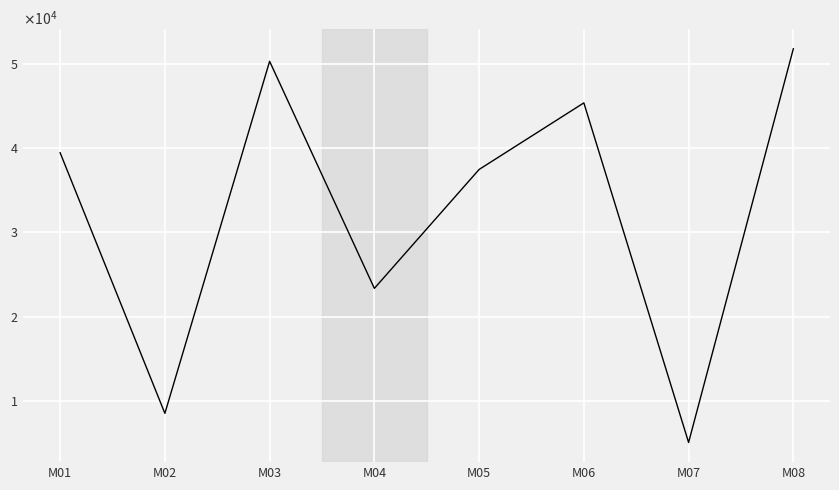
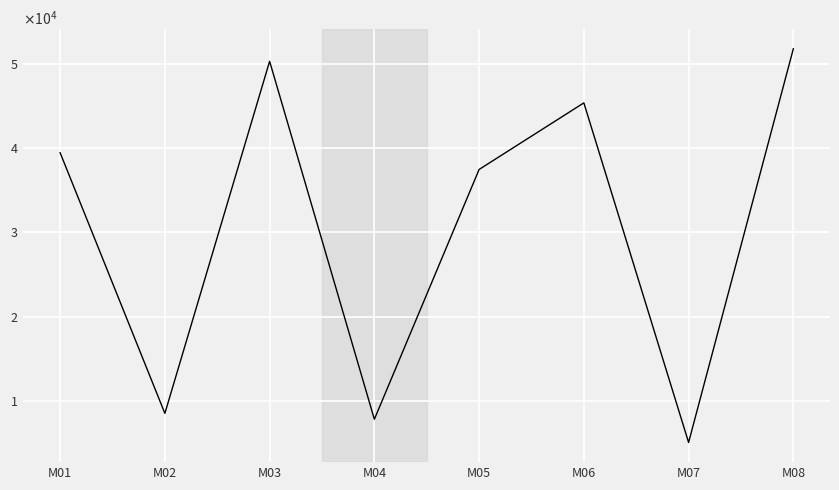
  {
    "M01": 39000,
    "M02": 9000,
    "M03": 50000,
-   "M04": 23000,
+   "M04": 8000,
    "M05": 37000,
    "M06": 45000,
    "M07": 5000,
    "M08": 52000
  }
